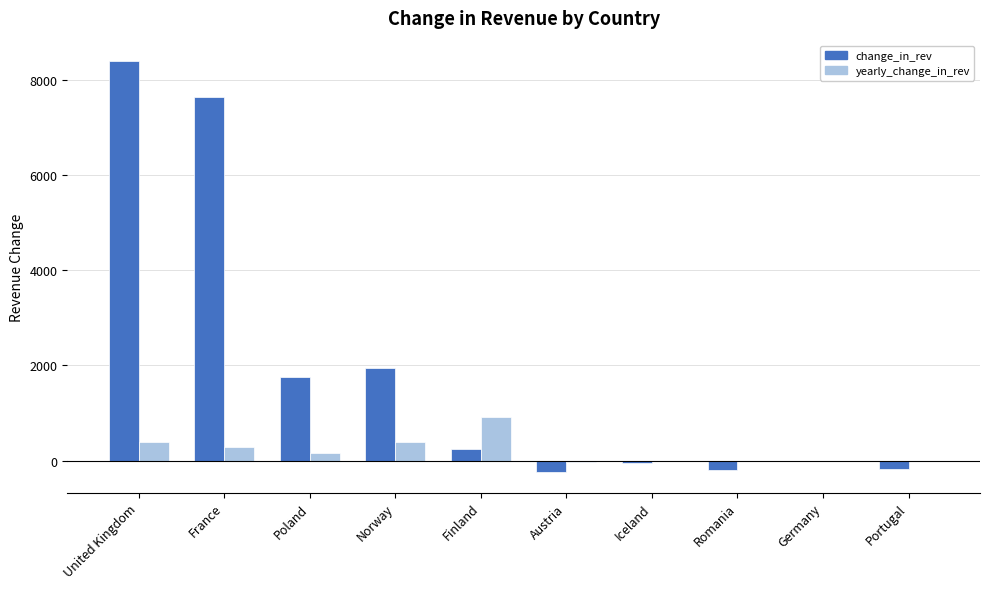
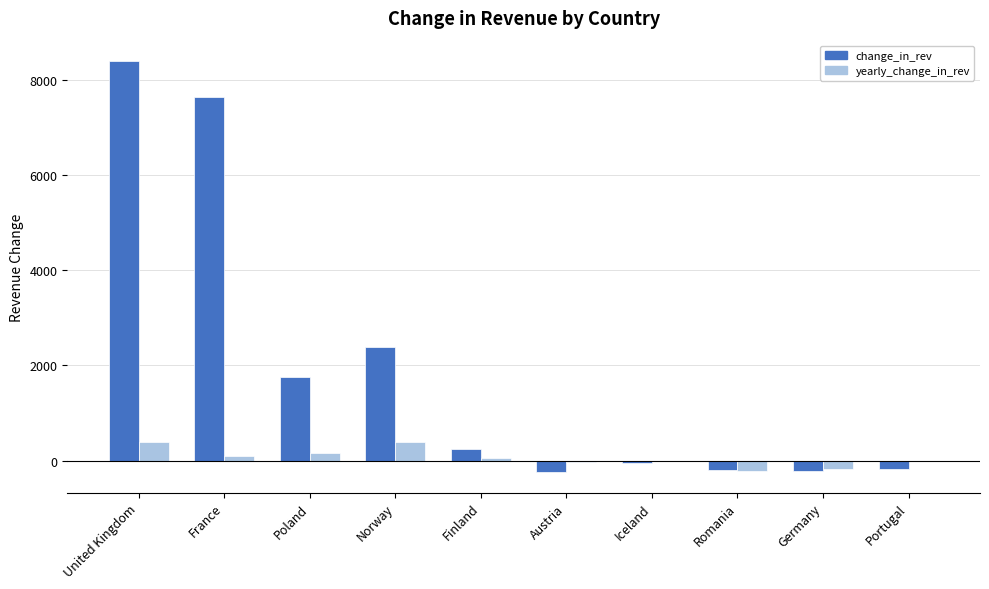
  {
    "change_in_rev": {
      "United Kingdom": 8400,
      "France": 7600,
      "Poland": 1700,
-     "Norway": 1900,
+     "Norway": 2400,
      "Finland": 200,
      "Austria": -200,
      "Romania": -200,
-     "Germany": 0,
+     "Germany": -200,
      "Portugal": -200
    },
    "yearly_change_in_rev": {
      "United Kingdom": 400,
-     "France": 300,
+     "France": 100,
      "Poland": 100,
      "Norway": 400,
-     "Finland": 900,
-     "Romania": 0,
-     "Germany": 0
+     "Finland": 100,
+     "Romania": -200,
+     "Germany": -200
    }
  }
